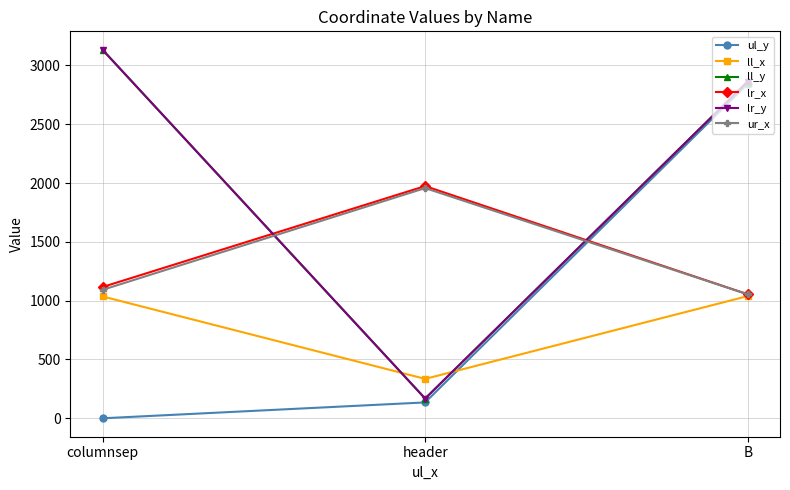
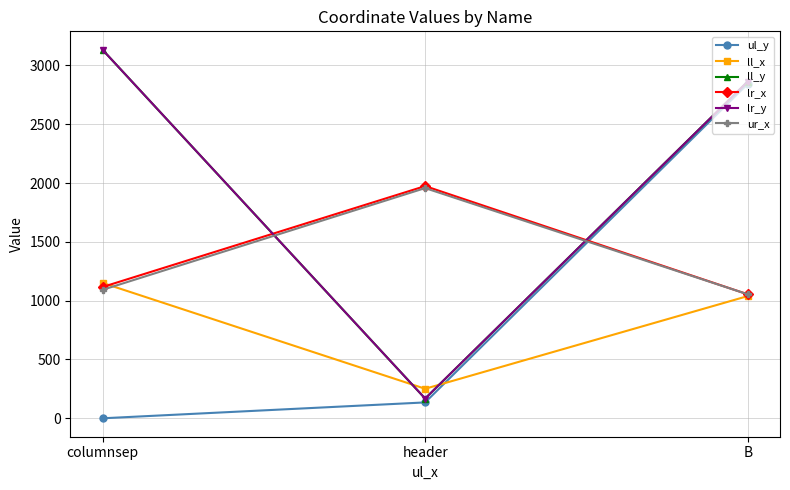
  {
    "ul_y": {
      "columnsep": 0,
      "header": 140
    },
    "ll_x": {
-     "columnsep": 1040,
-     "header": 340
+     "columnsep": 1150,
+     "header": 250
    },
    "lr_y": {
      "columnsep": 3130,
      "header": 170
    },
    "lr_x": {
      "columnsep": 1120
    },
    "ur_x": {
      "columnsep": 1090
    }
  }
